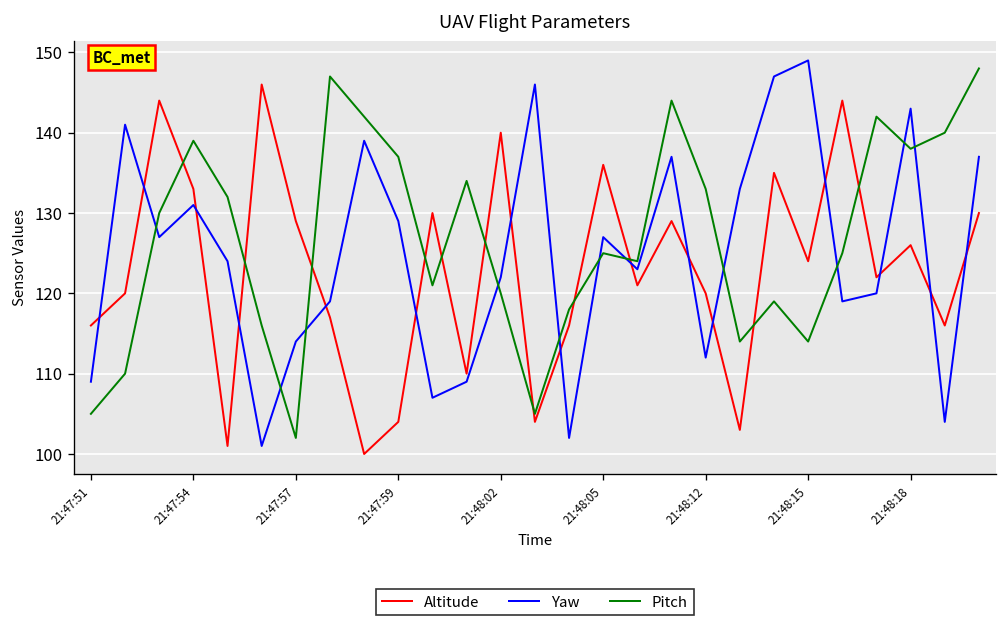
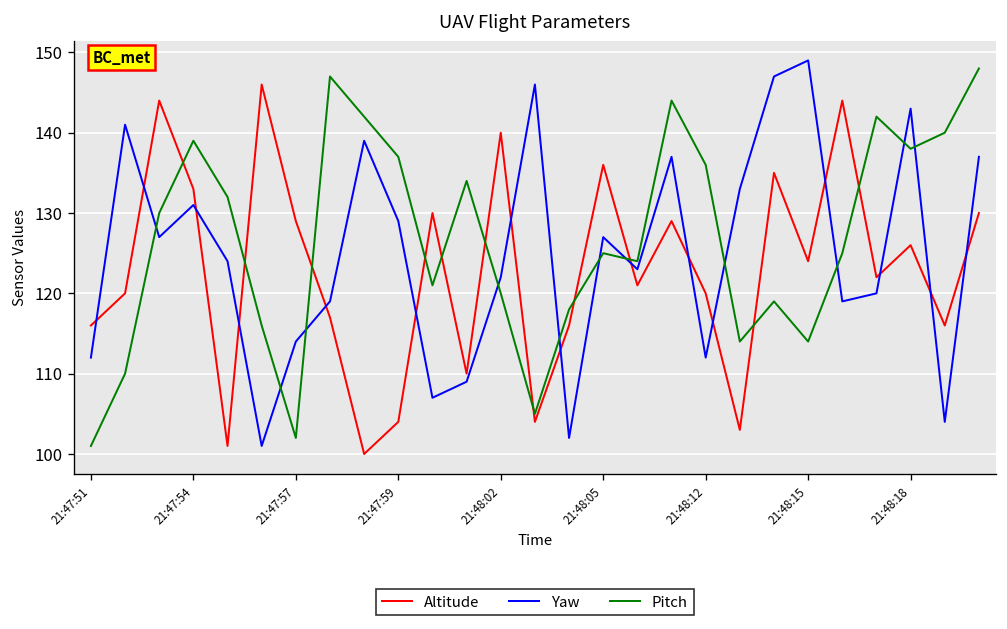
  {
    "Altitude": {
      "21:47:51": 116,
      "21:47:54": 133,
      "21:47:57": 129,
      "21:48:02": 140,
      "21:48:05": 136,
      "21:48:12": 120,
      "21:48:15": 124,
      "21:48:18": 126
    },
    "Yaw": {
-     "21:47:51": 109,
+     "21:47:51": 112,
      "21:47:54": 131,
      "21:47:57": 114,
      "21:48:02": 122,
      "21:48:05": 127,
      "21:48:12": 112,
      "21:48:15": 149,
      "21:48:18": 143
    },
    "Pitch": {
-     "21:47:51": 105,
+     "21:47:51": 101,
      "21:47:54": 139,
      "21:47:57": 102,
      "21:48:02": 120,
      "21:48:05": 125,
-     "21:48:12": 133,
+     "21:48:12": 136,
      "21:48:15": 114,
      "21:48:18": 138
    }
  }
